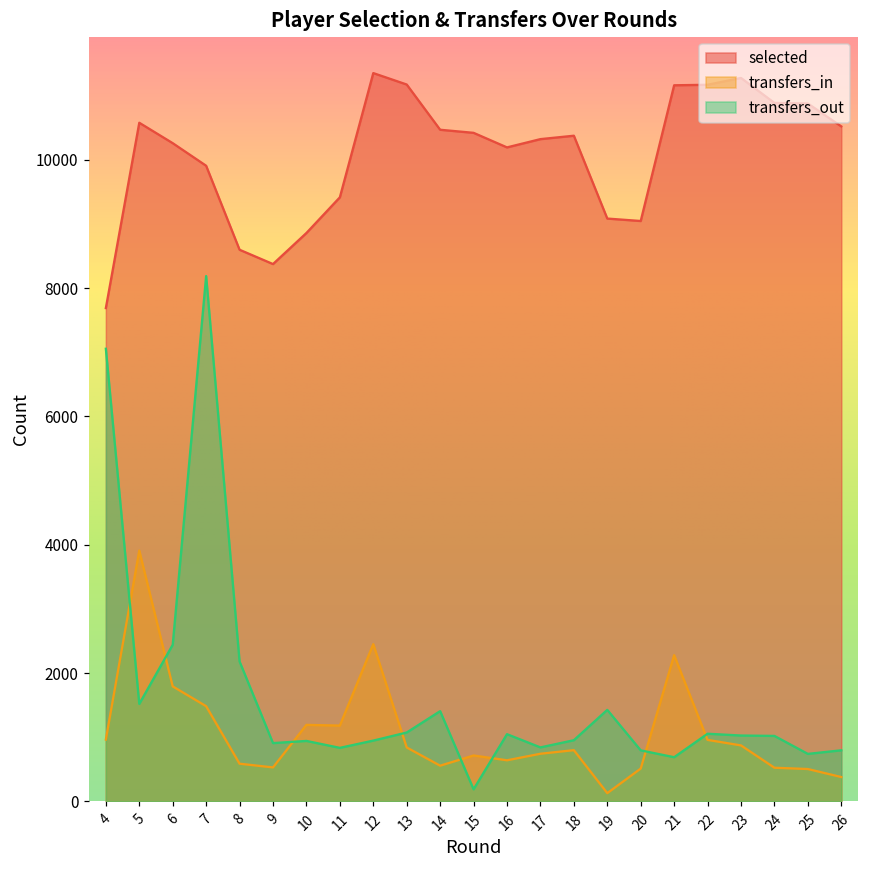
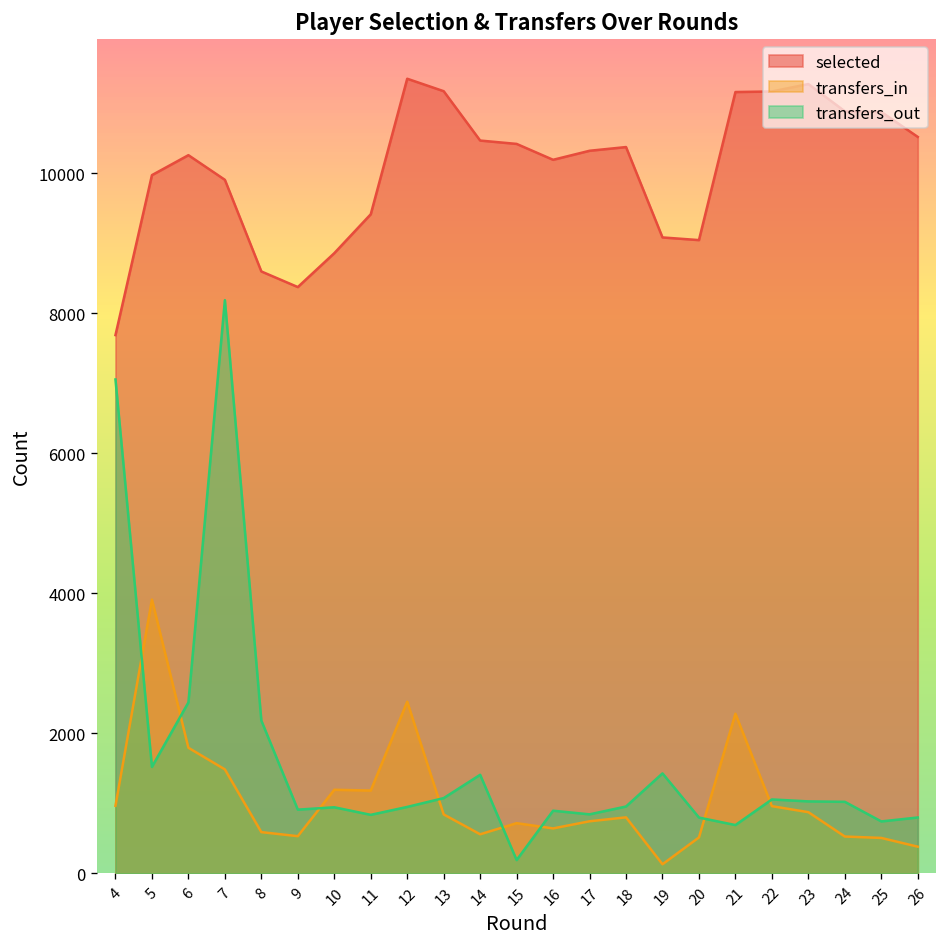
  {
    "selected": {
      "4": 7700,
-     "5": 10600,
+     "5": 10000,
      "6": 10300,
      "7": 9900,
      "8": 8600,
      "9": 8400,
      "10": 8900,
      "11": 9400,
      "12": 11400,
      "13": 11200,
      "14": 10500,
      "15": 10400,
      "16": 10200,
      "17": 10300,
      "18": 10400,
      "19": 9100,
      "20": 9000,
      "21": 11200,
      "26": 10500
    },
    "transfers_in": {
      "4": 1000,
      "5": 3900,
      "6": 1800,
      "7": 1500,
      "8": 600,
      "9": 500,
      "10": 1200,
      "11": 1200,
      "12": 2500,
      "13": 800,
      "14": 600,
      "15": 700,
      "16": 600,
      "17": 700,
      "18": 800,
      "19": 100,
      "20": 500,
      "21": 2300,
      "22": 1000,
      "23": 900,
      "24": 500,
      "25": 500,
      "26": 400
    },
    "transfers_out": {
      "4": 7100,
      "5": 1500,
      "6": 2400,
      "7": 8200,
      "8": 2200,
      "9": 900,
      "10": 900,
      "11": 800,
      "12": 900,
      "13": 1100,
      "14": 1400,
      "15": 200,
-     "16": 1000,
+     "16": 900,
      "17": 800,
      "18": 1000,
      "19": 1400,
      "20": 800,
      "21": 700,
      "22": 1100,
      "23": 1000,
      "24": 1000,
      "25": 700,
      "26": 800
    }
  }
